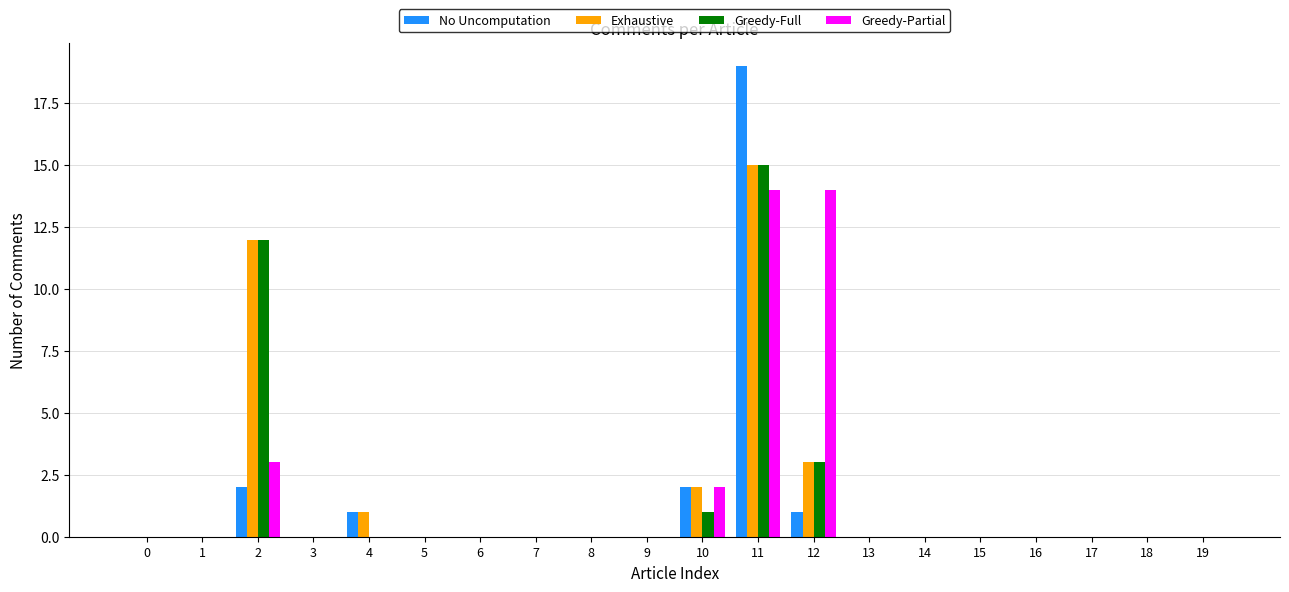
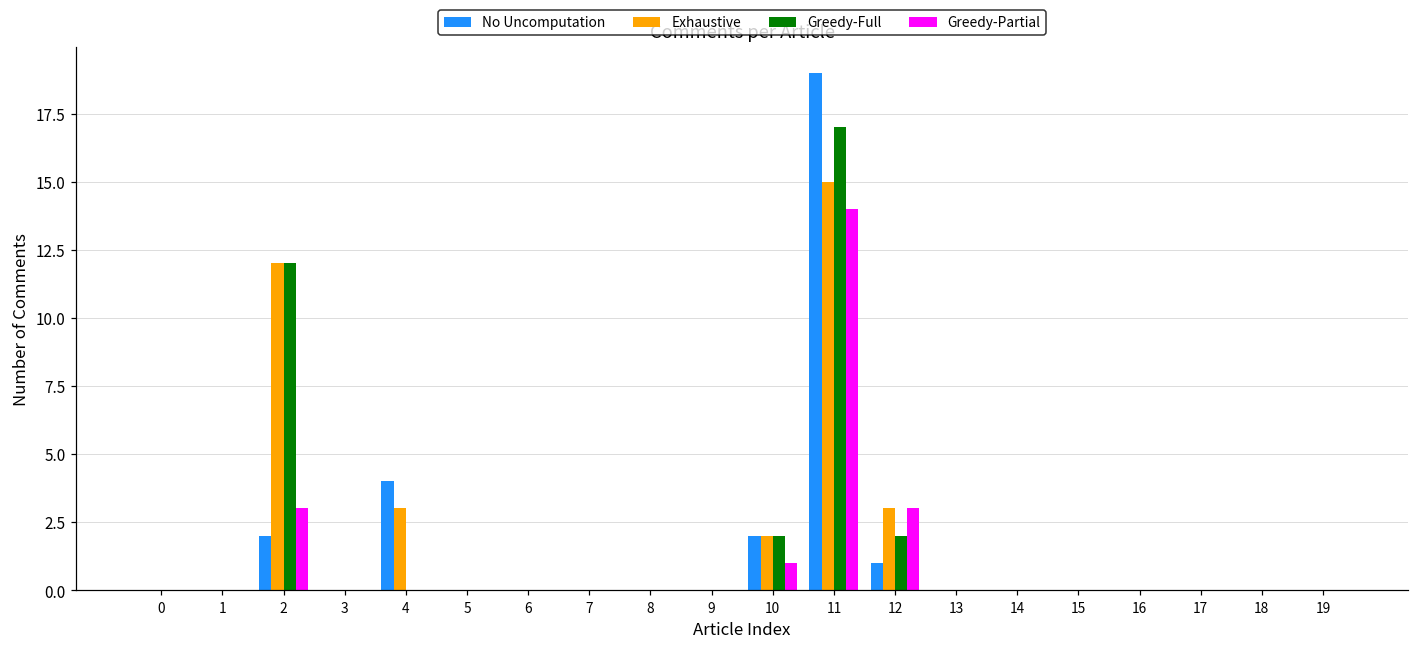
  {
    "No Uncomputation": {
      "0": 0,
      "1": 0,
      "2": 2,
      "3": 0,
-     "4": 1,
+     "4": 4,
      "5": 0,
      "6": 0,
      "7": 0,
      "8": 0,
      "9": 0,
      "10": 2,
      "11": 19,
      "12": 1,
      "13": 0,
      "14": 0,
      "15": 0,
      "16": 0,
      "17": 0,
      "18": 0,
      "19": 0
    },
    "Exhaustive": {
      "0": 0,
      "1": 0,
      "2": 12,
      "3": 0,
-     "4": 1,
+     "4": 3,
      "5": 0,
      "6": 0,
      "7": 0,
      "8": 0,
      "9": 0,
      "10": 2,
      "11": 15,
      "12": 3,
      "13": 0,
      "14": 0,
      "15": 0,
      "16": 0,
      "17": 0,
      "18": 0,
      "19": 0
    },
    "Greedy-Full": {
      "0": 0,
      "1": 0,
      "2": 12,
      "3": 0,
      "4": 0,
      "5": 0,
      "6": 0,
      "7": 0,
      "8": 0,
      "9": 0,
-     "10": 1,
-     "11": 15,
-     "12": 3,
+     "10": 2,
+     "11": 17,
+     "12": 2,
      "13": 0,
      "14": 0,
      "15": 0,
      "16": 0,
      "17": 0,
      "18": 0,
      "19": 0
    },
    "Greedy-Partial": {
      "0": 0,
      "1": 0,
      "2": 3,
      "3": 0,
      "4": 0,
      "5": 0,
      "6": 0,
      "7": 0,
      "8": 0,
      "9": 0,
-     "10": 2,
+     "10": 1,
      "11": 14,
-     "12": 14,
+     "12": 3,
      "13": 0,
      "14": 0,
      "15": 0,
      "16": 0,
      "17": 0,
      "18": 0,
      "19": 0
    }
  }
